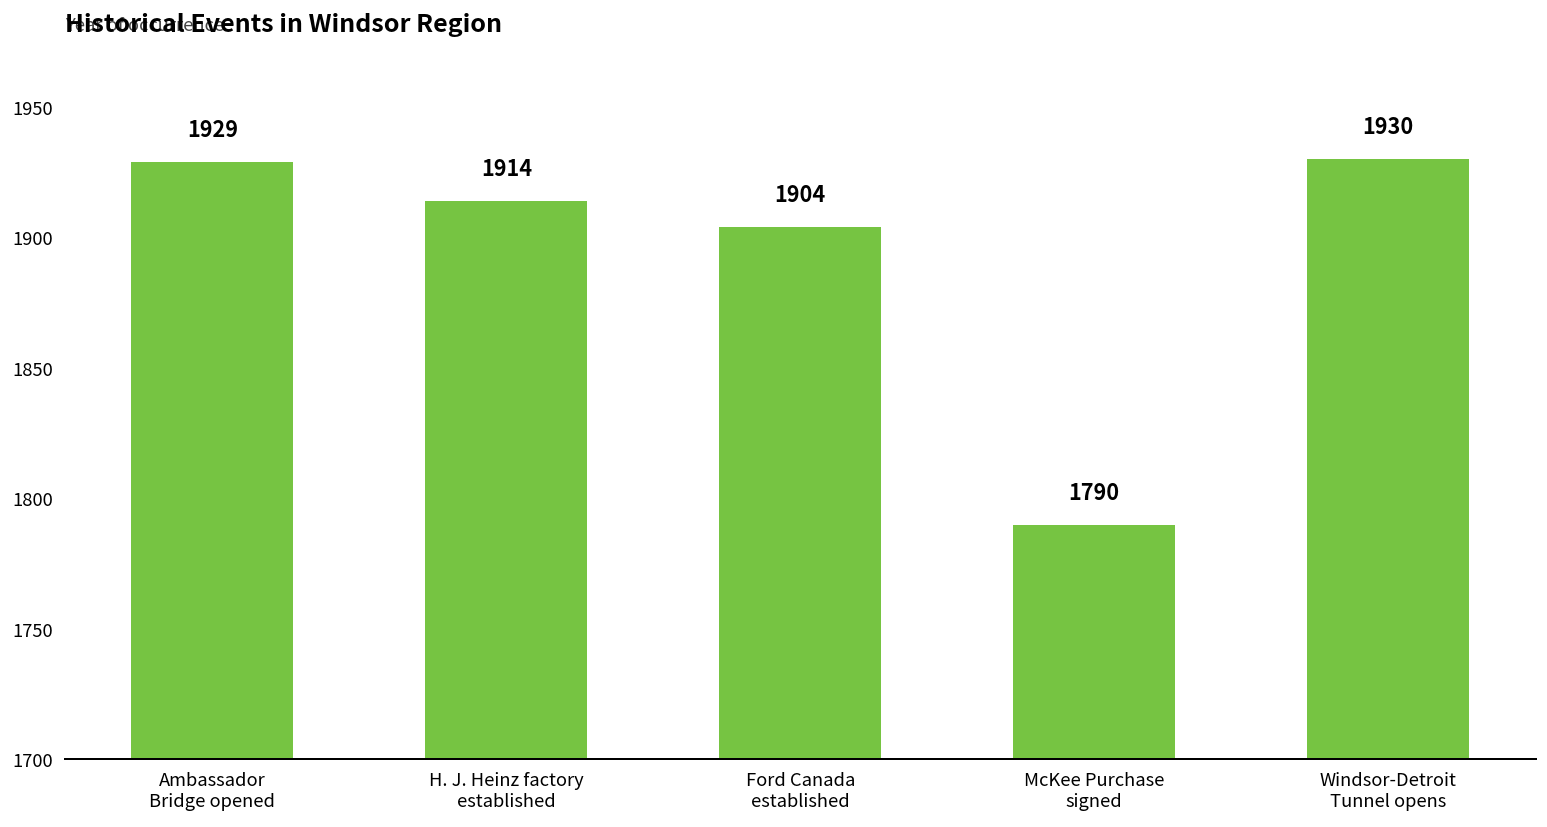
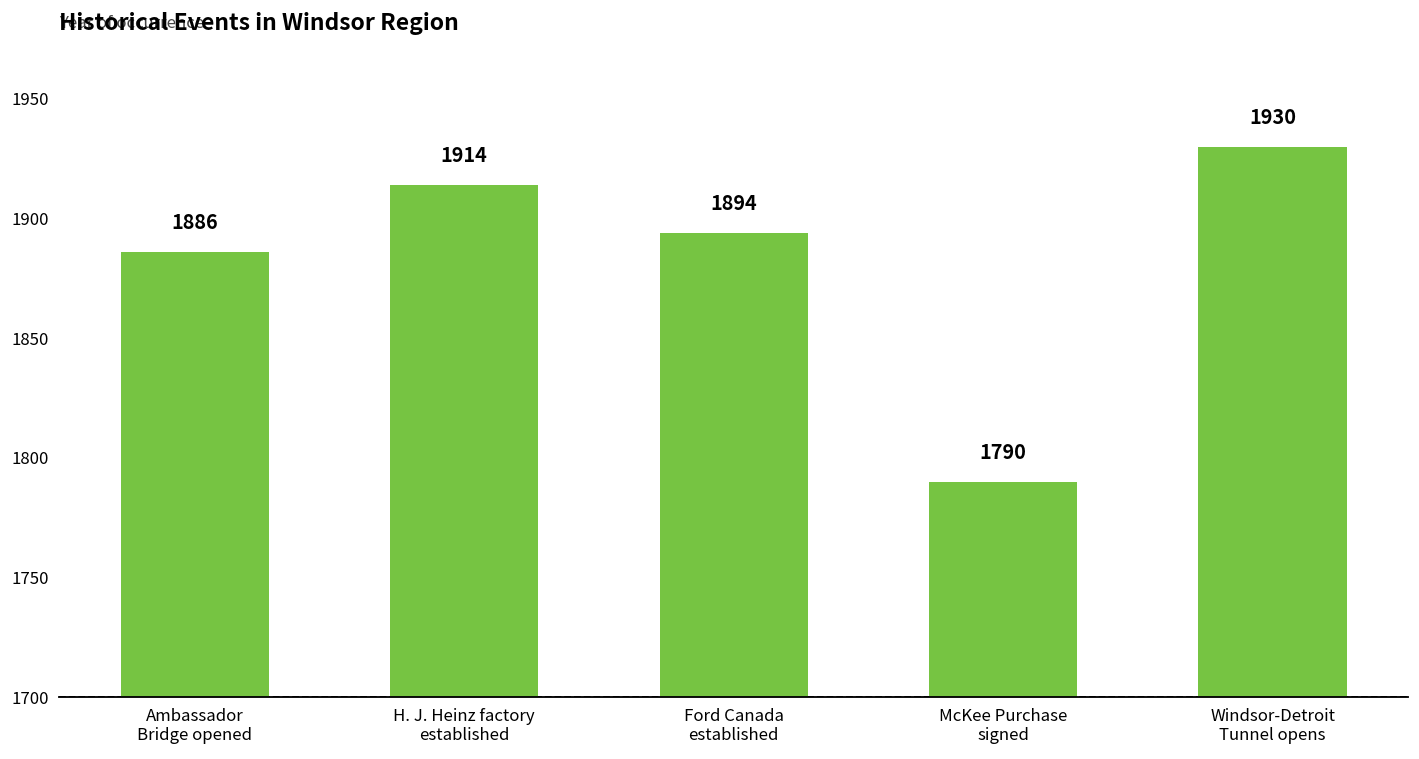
  {
-   "Ambassador Bridge opened": 1929,
+   "Ambassador Bridge opened": 1886,
    "H. J. Heinz factory established": 1914,
-   "Ford Canada established": 1904,
+   "Ford Canada established": 1894,
    "McKee Purchase signed": 1790,
    "Windsor-Detroit Tunnel opens": 1930
  }
